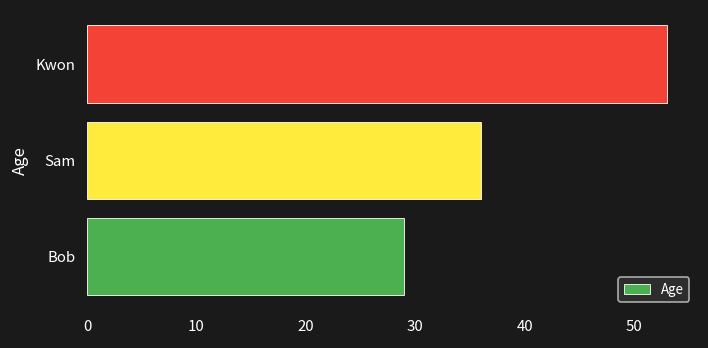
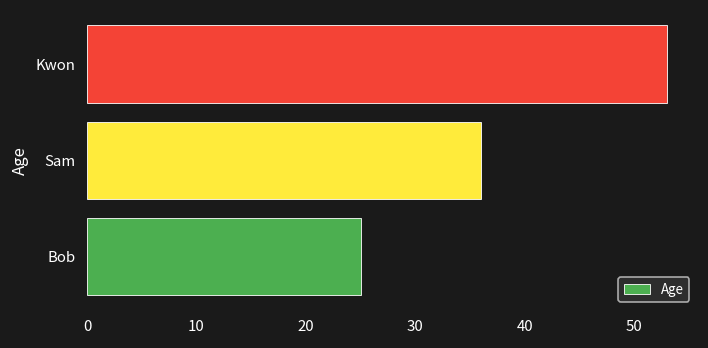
  {
    "Kwon": 53,
    "Sam": 36,
-   "Bob": 29
+   "Bob": 25
  }
